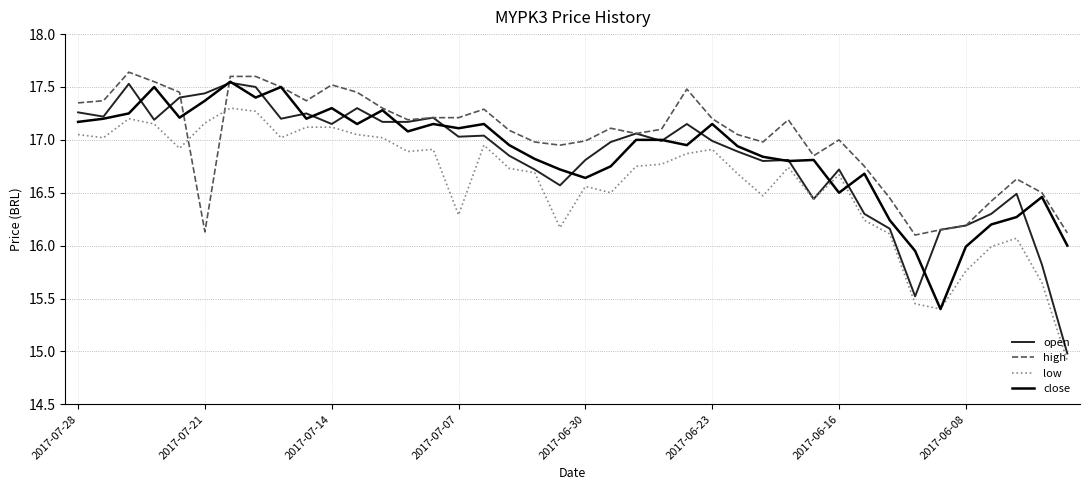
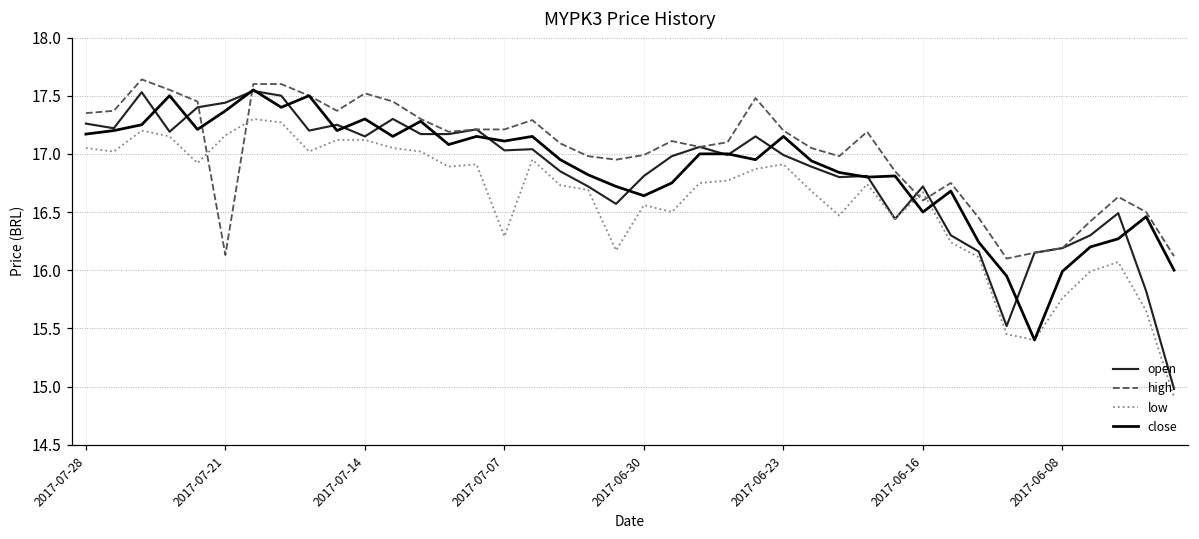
  {
    "high": {
      "2017-07-28": 17.35,
      "2017-07-21": 16.13,
      "2017-07-14": 17.5,
      "2017-07-07": 17.2,
      "2017-06-30": 17.0,
      "2017-06-23": 17.2,
-     "2017-06-16": 17.0
+     "2017-06-16": 16.6
    },
    "low": {
      "2017-07-28": 17.05,
      "2017-07-21": 17.16,
      "2017-07-14": 17.1,
      "2017-07-07": 16.3,
      "2017-06-30": 16.56,
      "2017-06-23": 16.9,
      "2017-06-16": 16.67,
      "2017-06-08": 15.76
    }
  }
